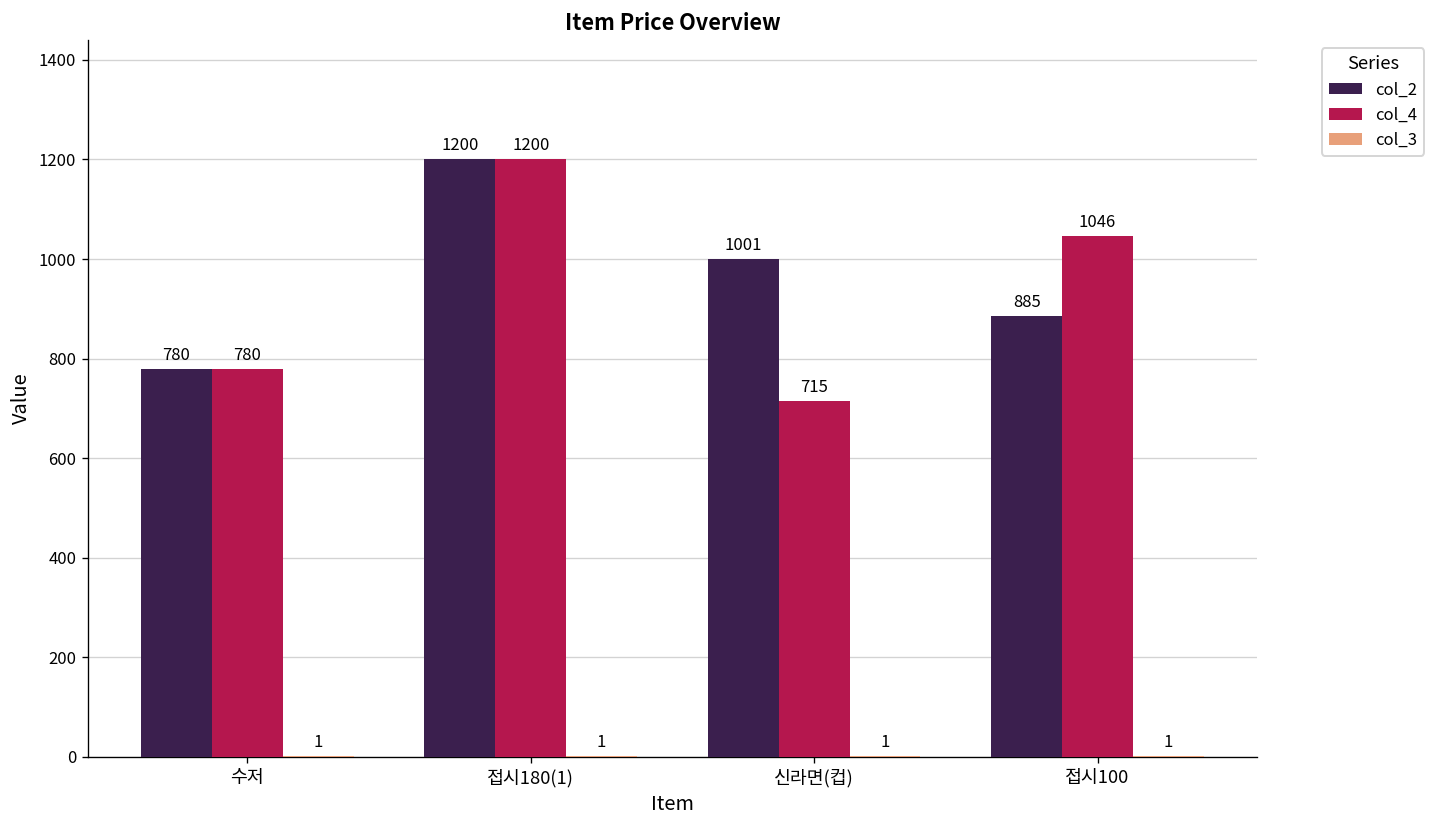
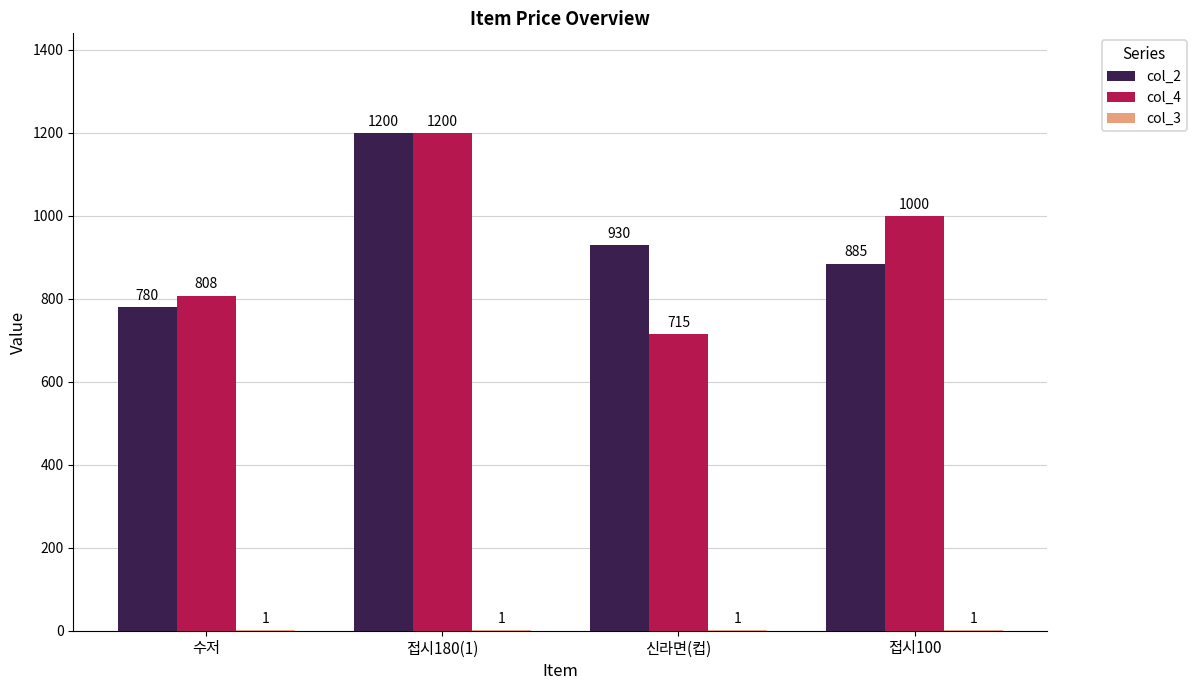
  {
    "col_2": {
      "수저": 780,
      "접시180(1)": 1200,
-     "신라면(컵)": 1001,
+     "신라면(컵)": 930,
      "접시100": 885
    },
    "col_4": {
-     "수저": 780,
+     "수저": 808,
      "접시180(1)": 1200,
      "신라면(컵)": 715,
-     "접시100": 1046
+     "접시100": 1000
    },
    "col_3": {
      "수저": 1,
      "접시180(1)": 1,
      "신라면(컵)": 1,
      "접시100": 1
    }
  }
